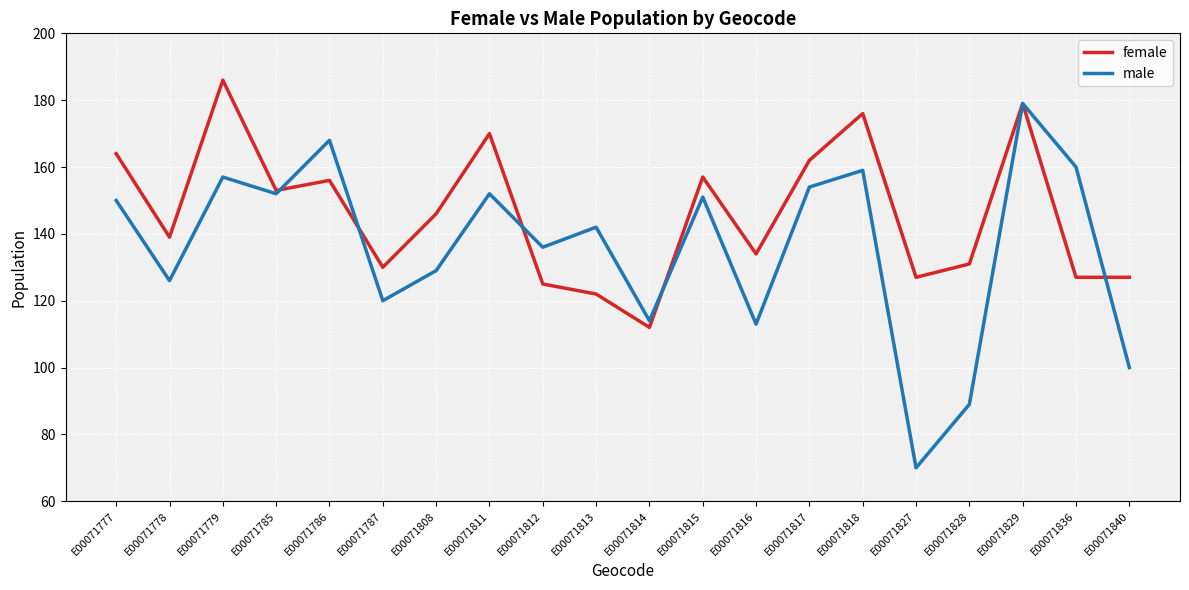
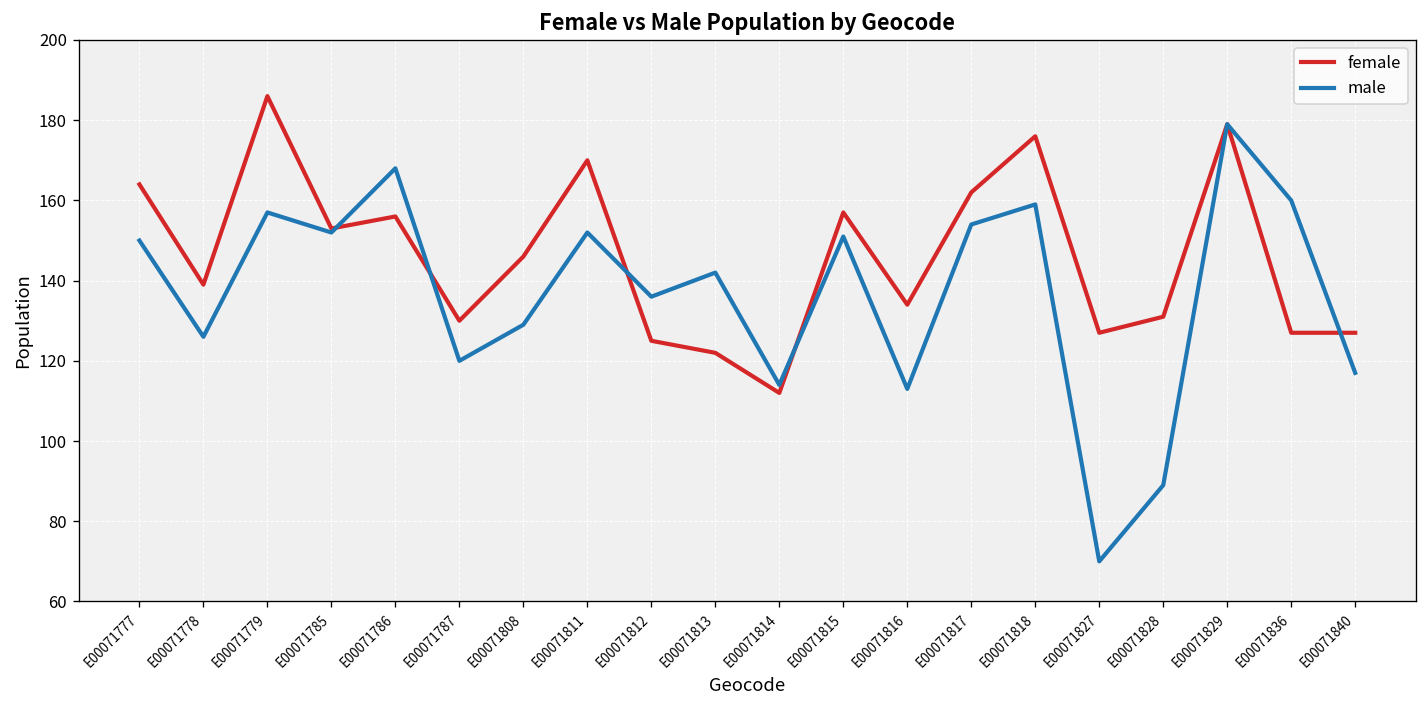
  {
    "female": {
      "E00071777": 164,
      "E00071778": 139,
      "E00071779": 186,
      "E00071785": 153,
      "E00071786": 156,
      "E00071787": 130,
      "E00071808": 146,
      "E00071811": 170,
      "E00071812": 125,
      "E00071813": 122,
      "E00071814": 112,
      "E00071815": 157,
      "E00071816": 134,
      "E00071817": 162,
      "E00071818": 176,
      "E00071827": 127,
      "E00071828": 131,
      "E00071836": 127,
      "E00071840": 127
    },
    "male": {
      "E00071777": 150,
      "E00071778": 126,
      "E00071779": 157,
      "E00071785": 152,
      "E00071786": 168,
      "E00071787": 120,
      "E00071808": 129,
      "E00071811": 152,
      "E00071812": 136,
      "E00071813": 142,
      "E00071814": 114,
      "E00071815": 151,
      "E00071816": 113,
      "E00071817": 154,
      "E00071818": 159,
      "E00071827": 70,
      "E00071828": 89,
      "E00071836": 160,
-     "E00071840": 100
+     "E00071840": 117
    }
  }
